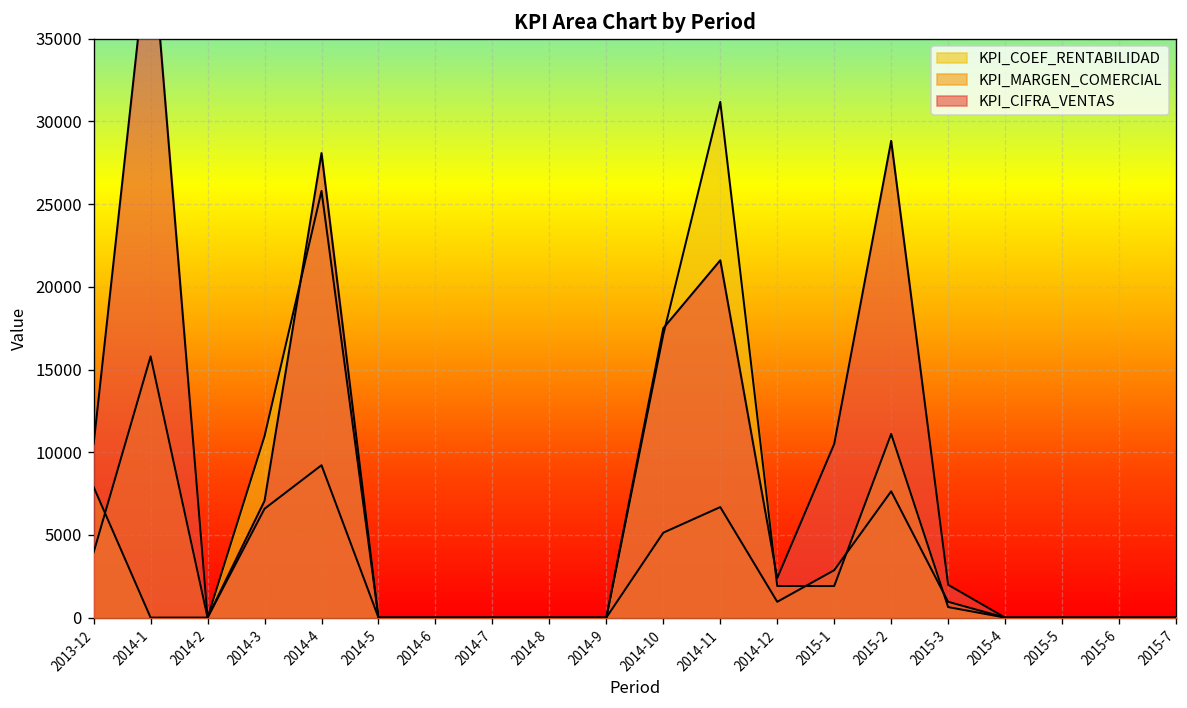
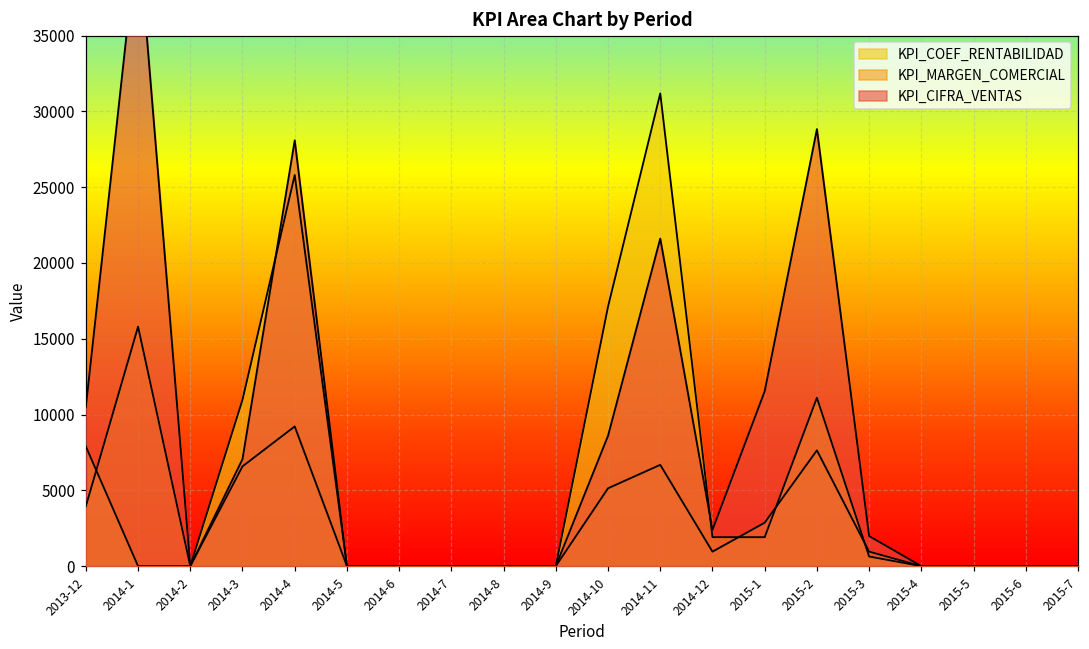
  {
    "KPI_CIFRA_VENTAS": {
      "2013-12": 10500,
      "2014-3": 7100,
      "2014-4": 28100,
-     "2014-10": 17500,
+     "2014-10": 8600,
      "2014-11": 21600,
      "2014-12": 2400,
-     "2015-1": 10500,
+     "2015-1": 11500,
      "2015-2": 28800,
      "2015-3": 2000
    }
  }
